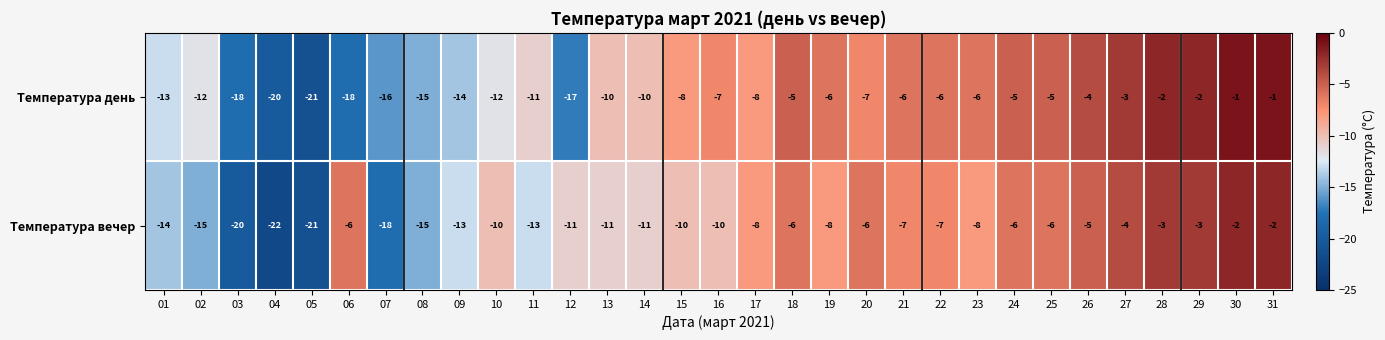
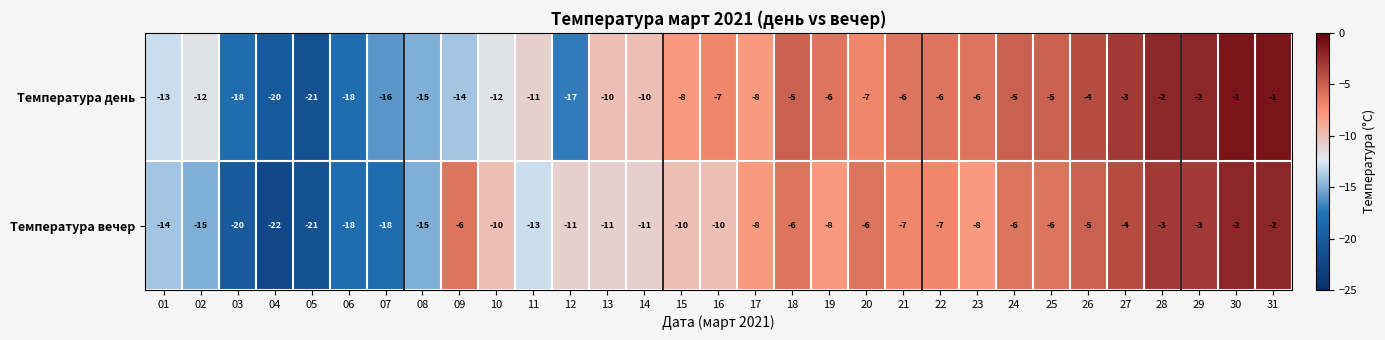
  {
    "Температура день": {
      "01": -13,
      "02": -12,
      "03": -18,
      "04": -20,
      "05": -21,
      "06": -18,
      "07": -16,
      "08": -15,
      "09": -14,
      "10": -12,
      "11": -11,
      "12": -17,
      "13": -10,
      "14": -10,
      "15": -8,
      "16": -7,
      "17": -8,
      "18": -5,
      "19": -6,
      "20": -7,
      "21": -6,
      "22": -6,
      "23": -6,
      "24": -5,
      "25": -5,
      "26": -4,
      "27": -3,
      "28": -2,
      "29": -2,
      "30": -1,
      "31": -1
    },
    "Температура вечер": {
      "01": -14,
      "02": -15,
      "03": -20,
      "04": -22,
      "05": -21,
-     "06": -6,
+     "06": -18,
      "07": -18,
      "08": -15,
-     "09": -13,
+     "09": -6,
      "10": -10,
      "11": -13,
      "12": -11,
      "13": -11,
      "14": -11,
      "15": -10,
      "16": -10,
      "17": -8,
      "18": -6,
      "19": -8,
      "20": -6,
      "21": -7,
      "22": -7,
      "23": -8,
      "24": -6,
      "25": -6,
      "26": -5,
      "27": -4,
      "28": -3,
      "29": -3,
      "30": -2,
      "31": -2
    }
  }
